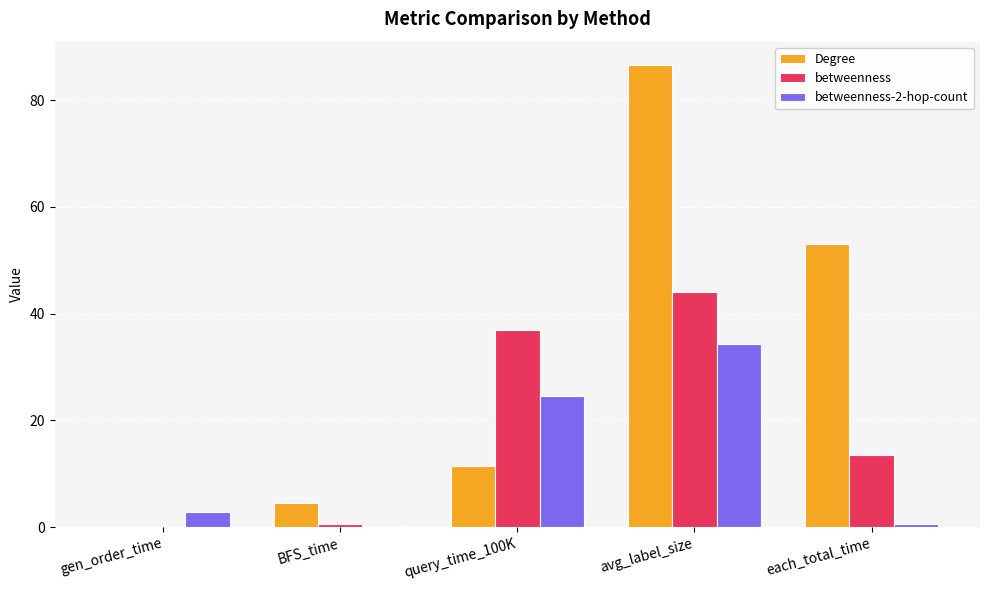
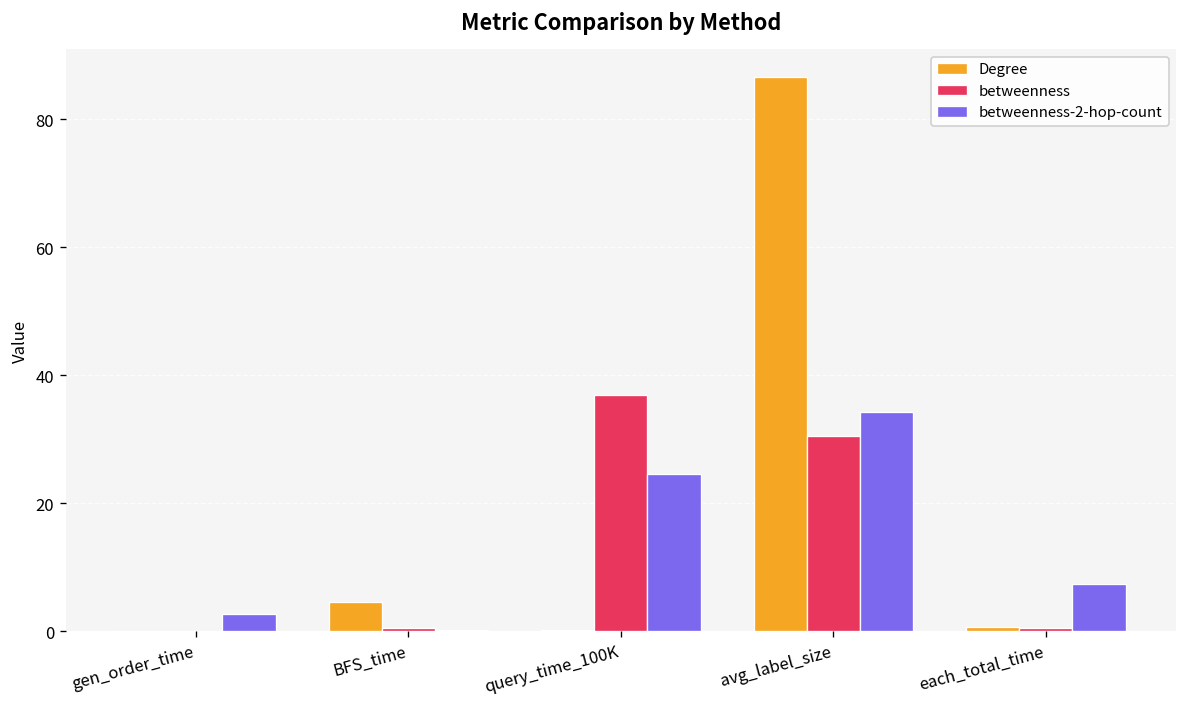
  {
    "Degree": {
      "BFS_time": 5,
-     "query_time_100K": 12,
+     "query_time_100K": 0,
      "avg_label_size": 87,
-     "each_total_time": 53
+     "each_total_time": 1
    },
    "betweenness": {
      "BFS_time": 1,
      "query_time_100K": 37,
-     "avg_label_size": 44,
-     "each_total_time": 14
+     "avg_label_size": 31,
+     "each_total_time": 1
    },
    "betweenness-2-hop-count": {
      "gen_order_time": 3,
      "query_time_100K": 25,
      "avg_label_size": 34,
-     "each_total_time": 1
+     "each_total_time": 7
    }
  }
